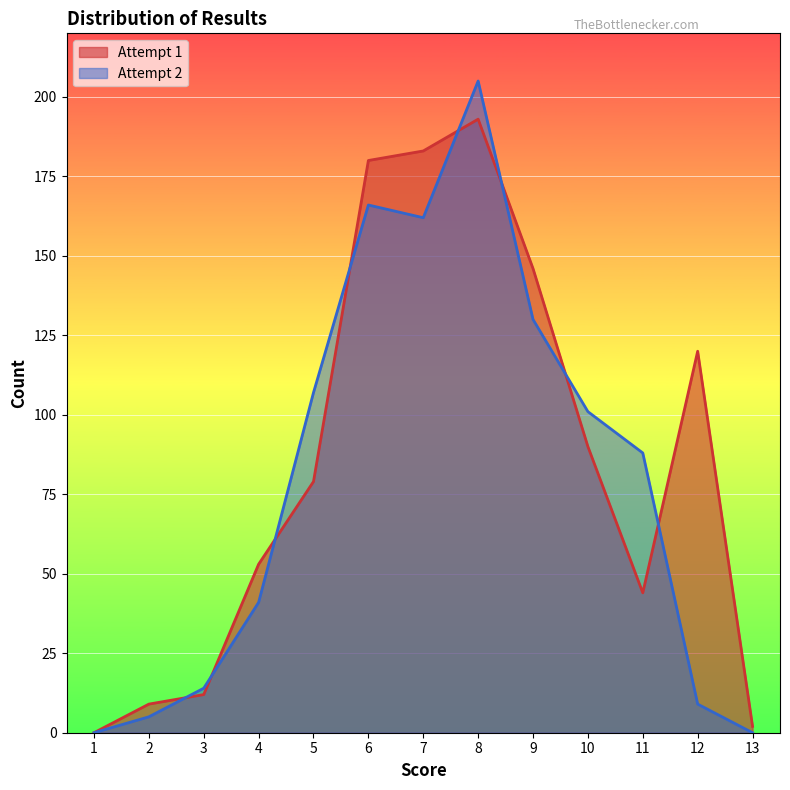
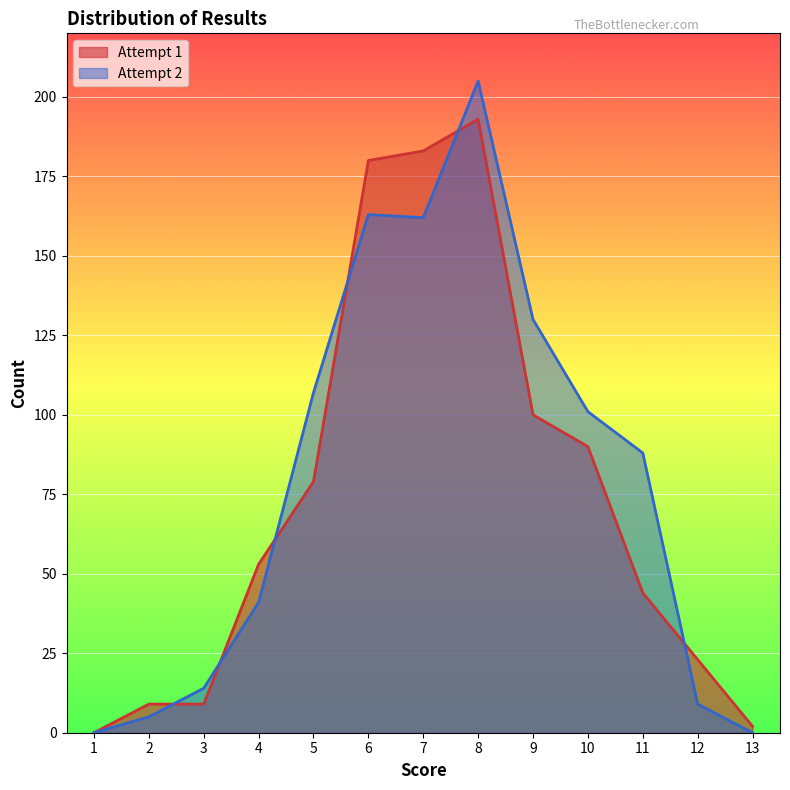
  {
    "Attempt 1": {
      "2": 9,
-     "3": 12,
+     "3": 9,
      "4": 53,
      "5": 79,
      "6": 180,
      "7": 183,
      "8": 193,
-     "9": 146,
+     "9": 100,
      "10": 90,
      "11": 44,
-     "12": 120,
+     "12": 23,
      "13": 2
    },
    "Attempt 2": {
      "2": 5,
      "3": 14,
      "4": 41,
      "5": 107,
-     "6": 166,
+     "6": 163,
      "7": 162,
      "8": 205,
      "9": 130,
      "10": 101,
      "11": 88,
      "12": 9,
      "13": 0
    }
  }
